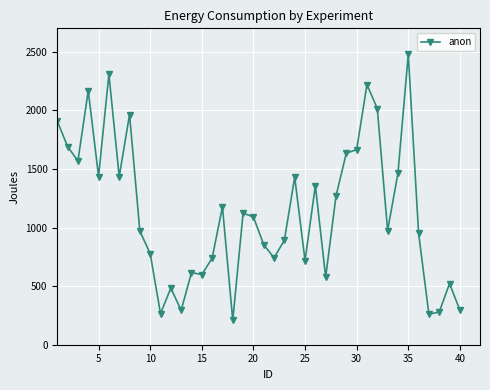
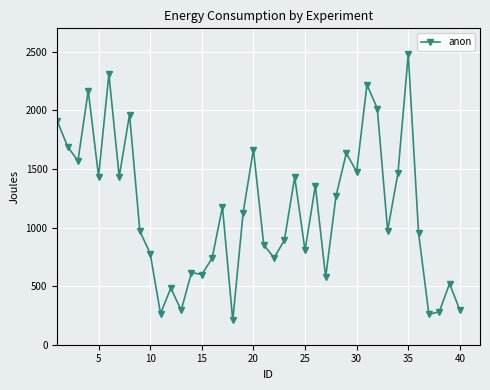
  {
    "5": 1440,
    "10": 780,
    "15": 600,
-   "20": 1090,
-   "25": 720,
-   "30": 1660,
+   "20": 1670,
+   "25": 810,
+   "30": 1480,
    "35": 2480,
    "40": 290
  }
